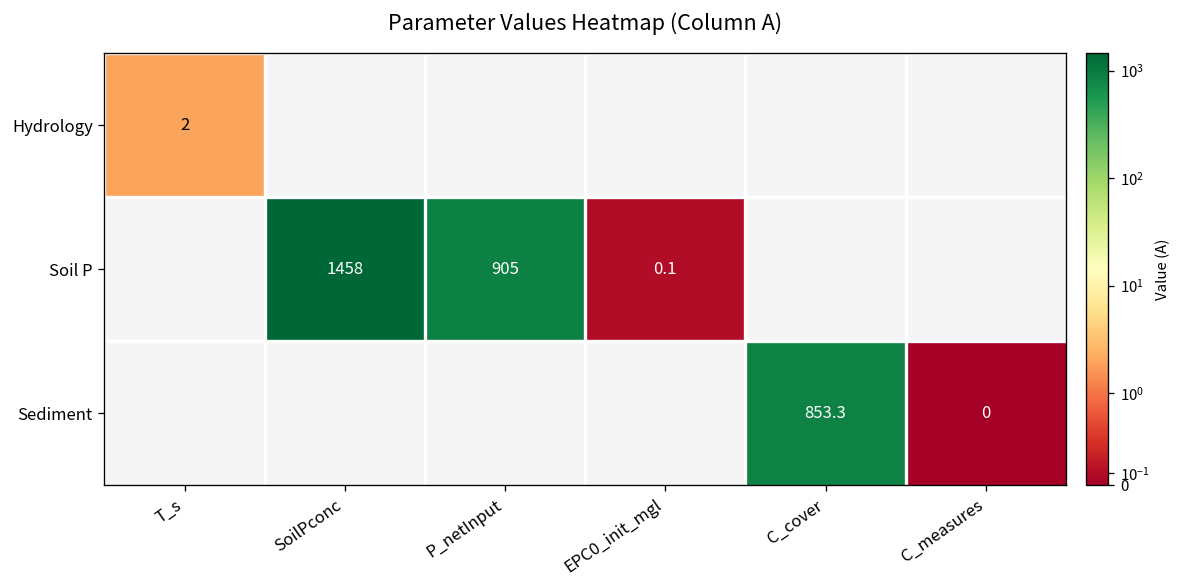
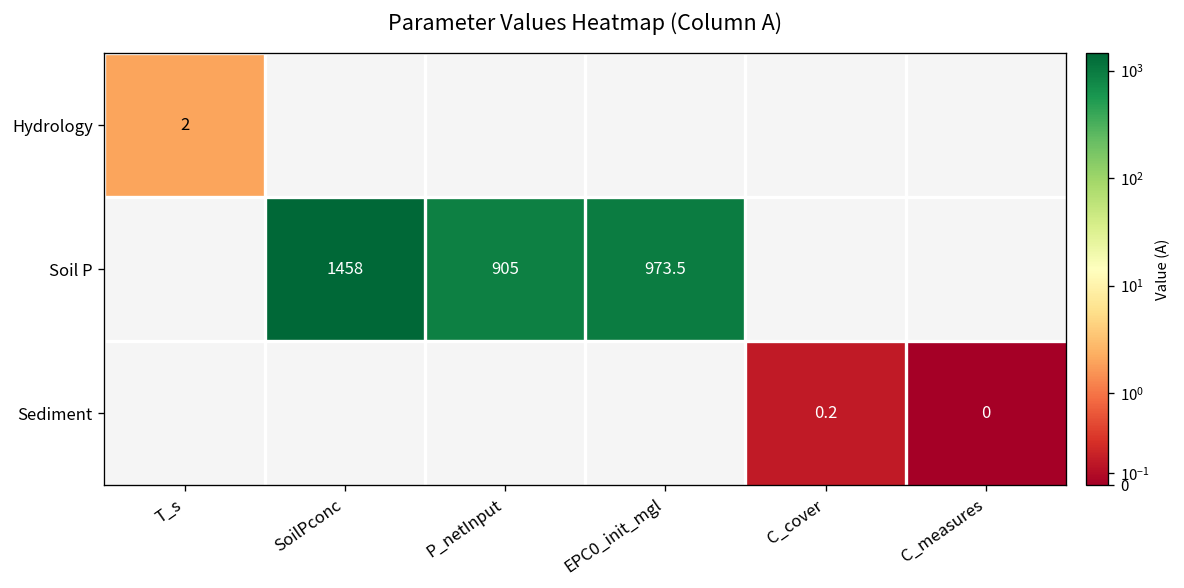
  {
    "Hydrology": {
      "T_s": 2
    },
    "Soil P": {
      "SoilPconc": 1458,
      "P_netInput": 905,
-     "EPC0_init_mgl": 0.1
+     "EPC0_init_mgl": 973.5
    },
    "Sediment": {
-     "C_cover": 853.3,
+     "C_cover": 0.2,
      "C_measures": 0
    }
  }
